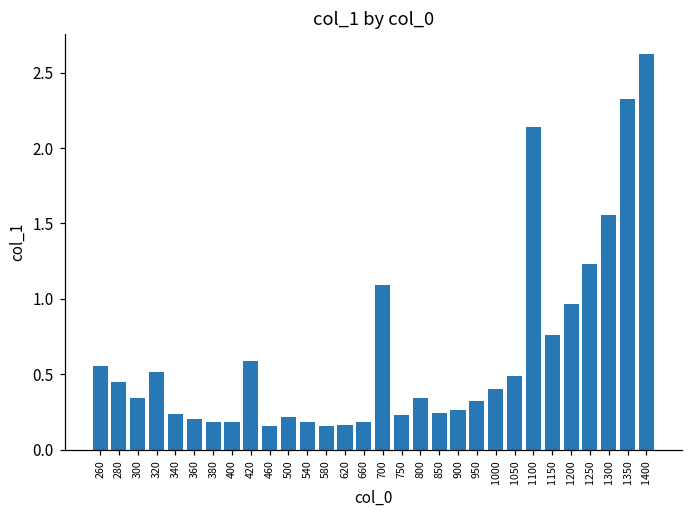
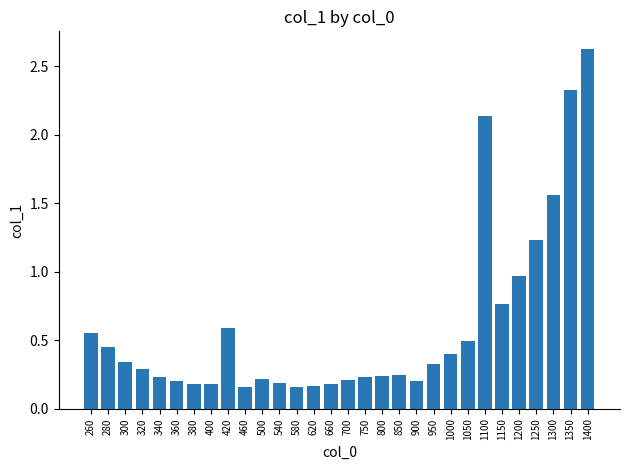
  {
    "260": 0.55,
    "280": 0.45,
    "300": 0.34,
-   "320": 0.52,
+   "320": 0.29,
    "340": 0.23,
    "360": 0.20,
    "380": 0.18,
    "400": 0.18,
    "420": 0.59,
    "460": 0.16,
    "500": 0.21,
    "540": 0.18,
    "580": 0.16,
    "620": 0.16,
    "660": 0.18,
-   "700": 1.09,
+   "700": 0.21,
    "750": 0.23,
-   "800": 0.34,
+   "800": 0.24,
    "850": 0.24,
-   "900": 0.26,
+   "900": 0.20,
    "950": 0.33,
    "1000": 0.40,
    "1050": 0.49,
    "1100": 2.14,
    "1150": 0.76,
    "1200": 0.97,
    "1250": 1.23,
    "1300": 1.56,
    "1350": 2.32,
    "1400": 2.62
  }
